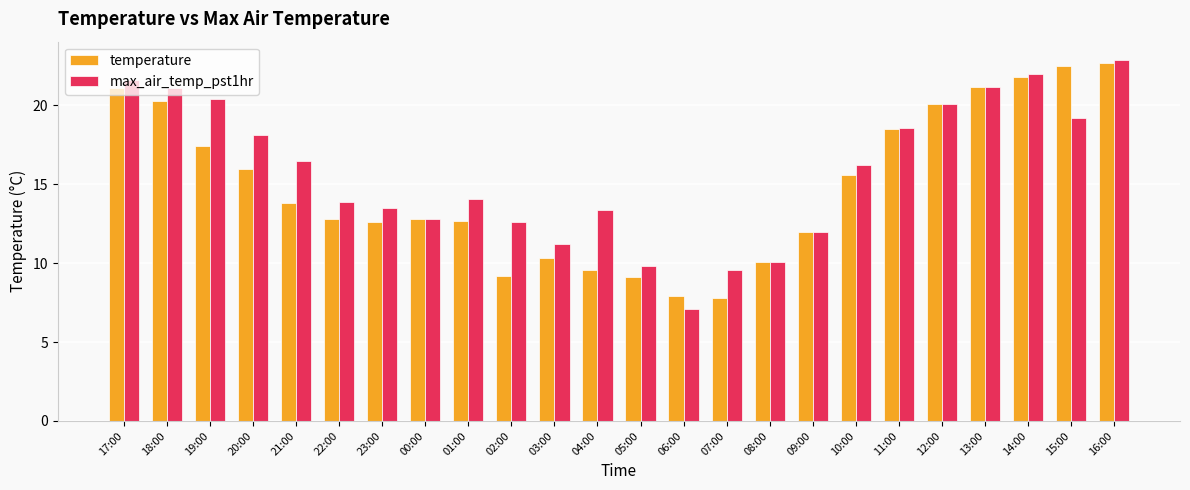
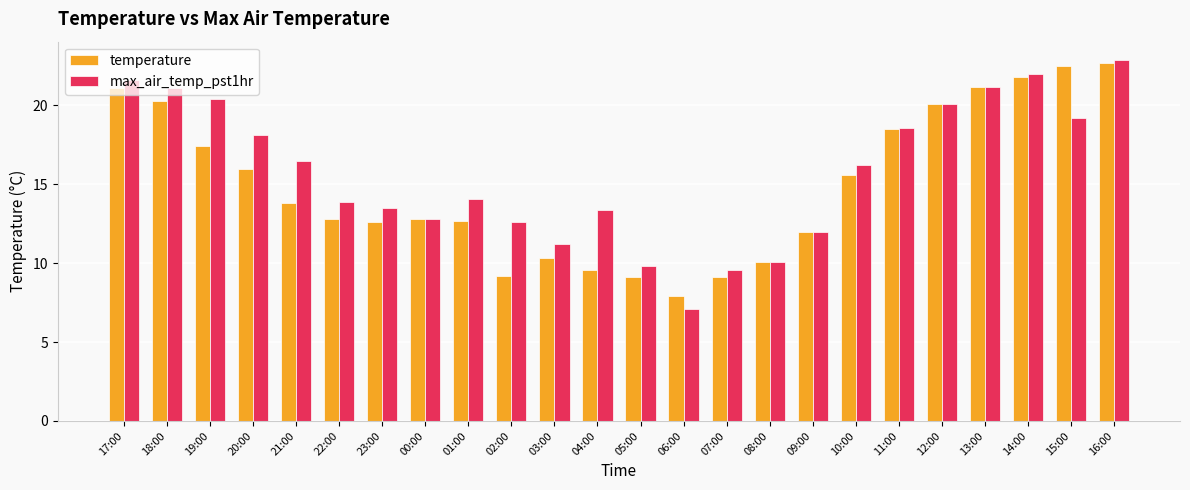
  {
    "temperature": {
      "18:00": 20.3,
      "19:00": 17.4,
      "20:00": 16.0,
      "21:00": 13.8,
      "22:00": 12.8,
      "23:00": 12.6,
      "00:00": 12.8,
      "01:00": 12.7,
      "02:00": 9.2,
      "03:00": 10.3,
      "04:00": 9.6,
      "05:00": 9.1,
      "06:00": 7.9,
-     "07:00": 7.8,
+     "07:00": 9.1,
      "08:00": 10.1,
      "09:00": 12.0,
      "10:00": 15.6,
      "11:00": 18.5,
      "12:00": 20.1,
      "13:00": 21.2,
      "14:00": 21.8,
      "15:00": 22.5,
      "16:00": 22.7
    },
    "max_air_temp_pst1hr": {
      "19:00": 20.4,
      "20:00": 18.1,
      "21:00": 16.5,
      "22:00": 13.9,
      "23:00": 13.5,
      "00:00": 12.8,
      "01:00": 14.1,
      "02:00": 12.6,
      "03:00": 11.2,
      "04:00": 13.4,
      "05:00": 9.8,
      "06:00": 7.1,
      "07:00": 9.6,
      "08:00": 10.1,
      "09:00": 12.0,
      "10:00": 16.2,
      "11:00": 18.6,
      "12:00": 20.1,
      "13:00": 21.2,
      "14:00": 22.0,
      "15:00": 19.2,
      "16:00": 22.9
    }
  }
